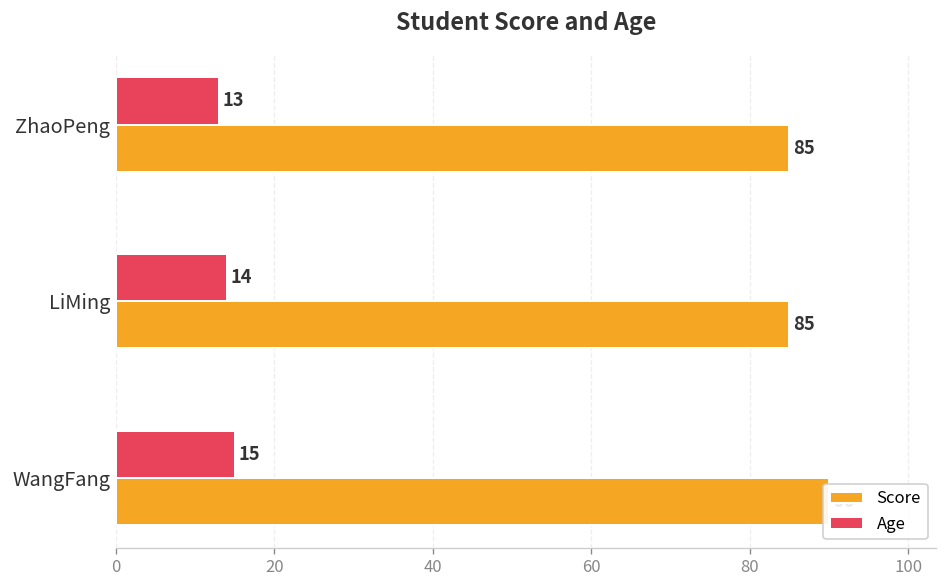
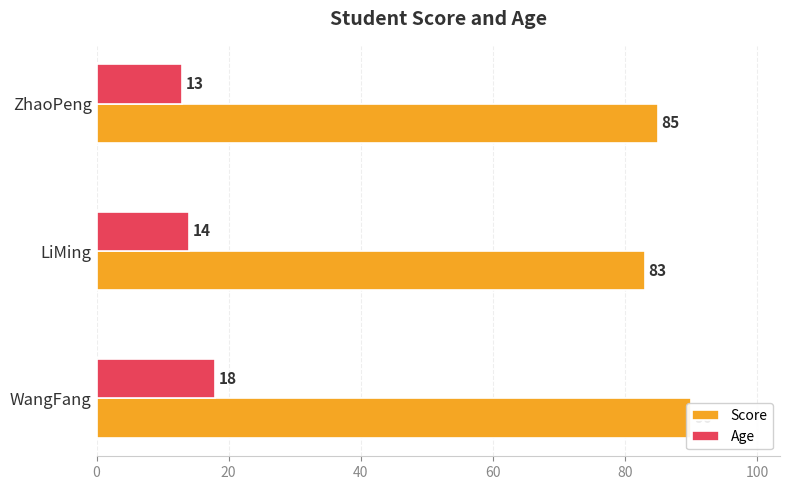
  {
    "Score": {
      "ZhaoPeng": 85,
-     "LiMing": 85
+     "LiMing": 83
    },
    "Age": {
      "ZhaoPeng": 13,
      "LiMing": 14,
-     "WangFang": 15
+     "WangFang": 18
    }
  }
